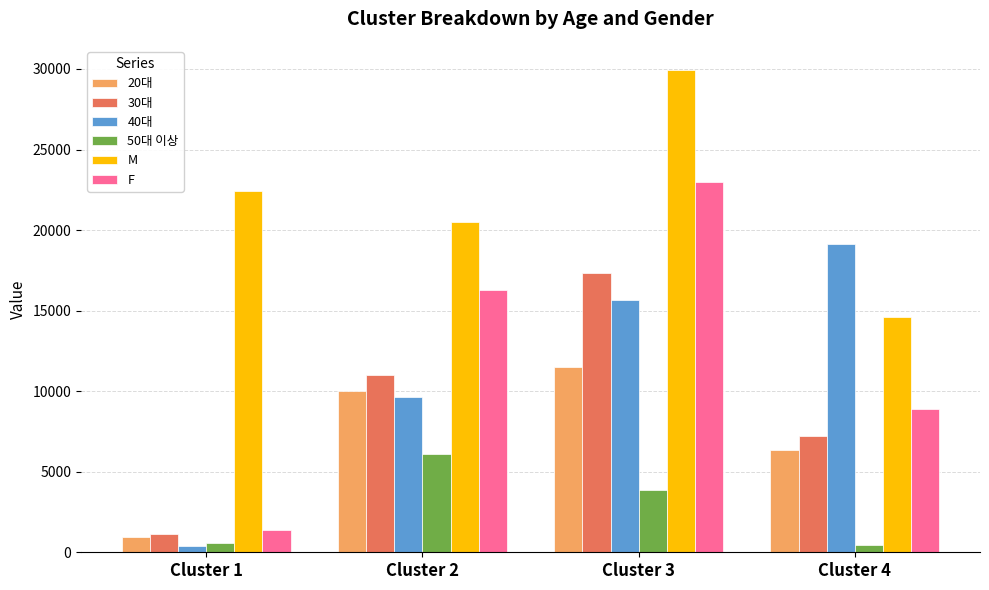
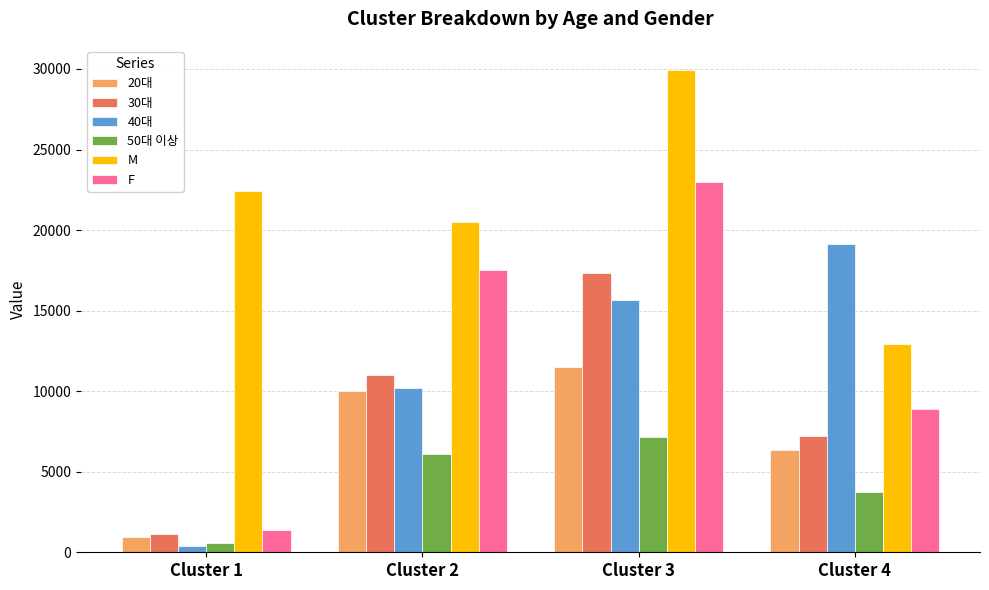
  {
    "40대": {
      "Cluster 1": 400,
-     "Cluster 2": 9600,
+     "Cluster 2": 10200,
      "Cluster 3": 15700,
      "Cluster 4": 19100
    },
    "50대 이상": {
      "Cluster 1": 600,
      "Cluster 2": 6100,
-     "Cluster 3": 3900,
-     "Cluster 4": 500
+     "Cluster 3": 7100,
+     "Cluster 4": 3800
    },
    "M": {
      "Cluster 1": 22400,
      "Cluster 2": 20500,
      "Cluster 3": 29900,
-     "Cluster 4": 14600
+     "Cluster 4": 12900
    },
    "F": {
      "Cluster 1": 1400,
-     "Cluster 2": 16300,
+     "Cluster 2": 17600,
      "Cluster 3": 23000,
      "Cluster 4": 8900
    }
  }
